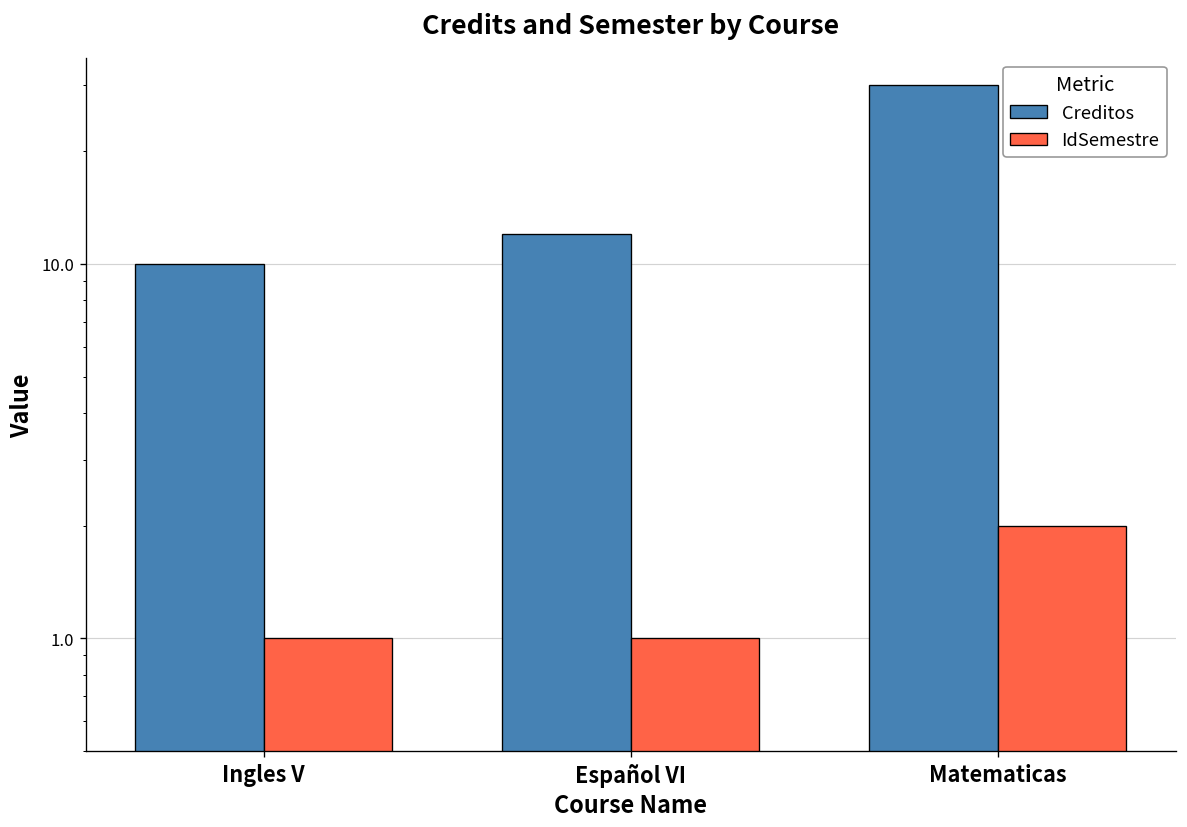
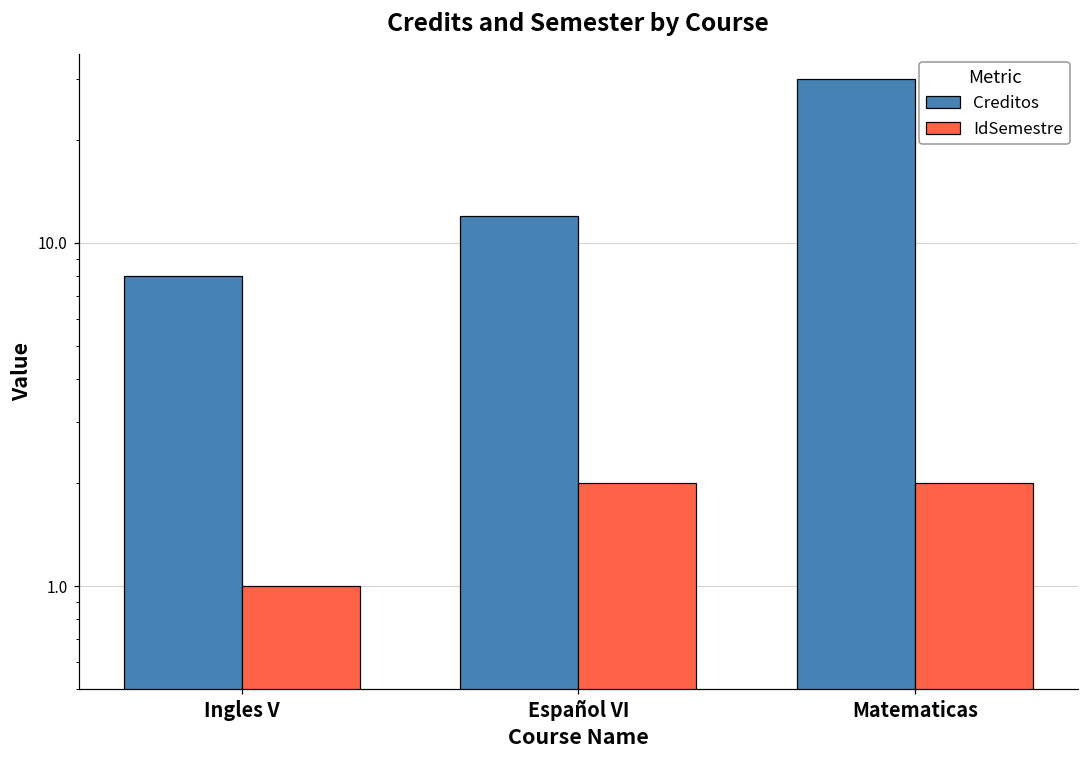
  {
    "Creditos": {
-     "Ingles V": 10,
+     "Ingles V": 8,
      "Español VI": 12,
      "Matematicas": 30
    },
    "IdSemestre": {
      "Ingles V": 1,
-     "Español VI": 1,
+     "Español VI": 2,
      "Matematicas": 2
    }
  }
